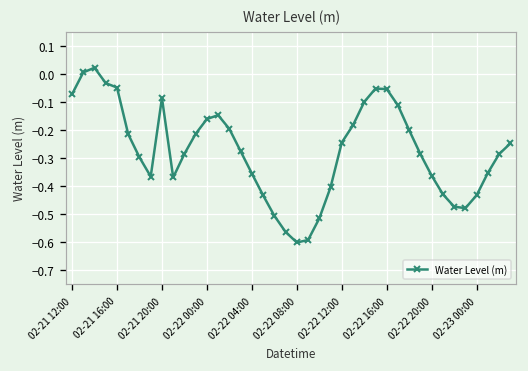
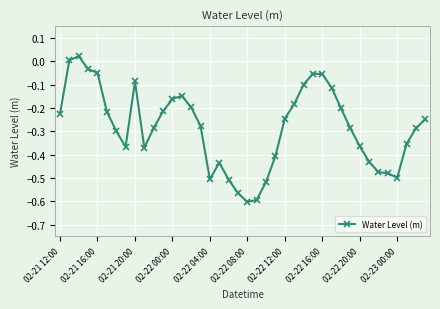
  {
-   "02-21 12:00": -0.07,
+   "02-21 12:00": -0.23,
    "02-21 16:00": -0.05,
    "02-21 20:00": -0.09,
    "02-22 00:00": -0.16,
-   "02-22 04:00": -0.36,
+   "02-22 04:00": -0.51,
    "02-22 08:00": -0.60,
    "02-22 12:00": -0.25,
    "02-22 16:00": -0.06,
    "02-22 20:00": -0.36,
-   "02-23 00:00": -0.43
+   "02-23 00:00": -0.50
  }
